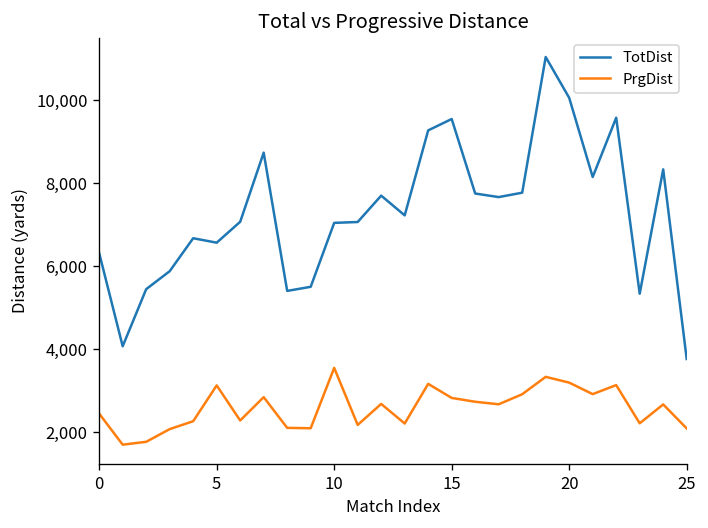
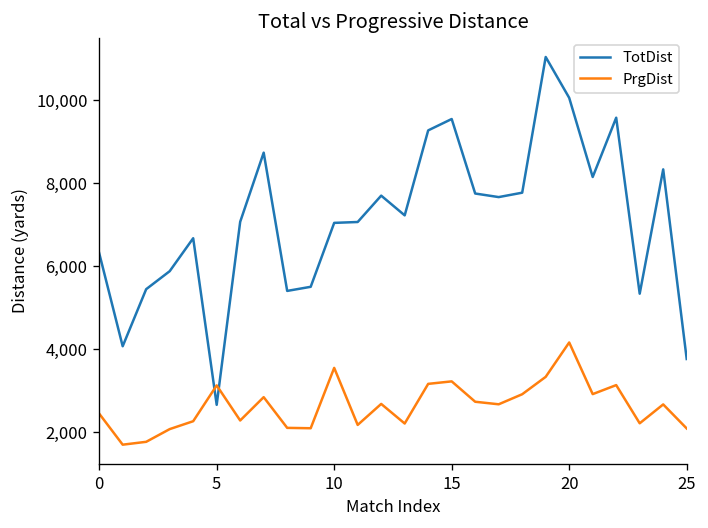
  {
    "TotDist": {
      "0": "6,300",
-     "5": "6,600",
+     "5": "2,700",
      "10": "7,000",
      "15": "9,600",
      "20": "10,100",
      "25": "3,800"
    },
    "PrgDist": {
      "0": "2,500",
      "5": "3,100",
      "10": "3,600",
-     "15": "2,800",
-     "20": "3,200",
+     "15": "3,200",
+     "20": "4,200",
      "25": "2,100"
    }
  }
